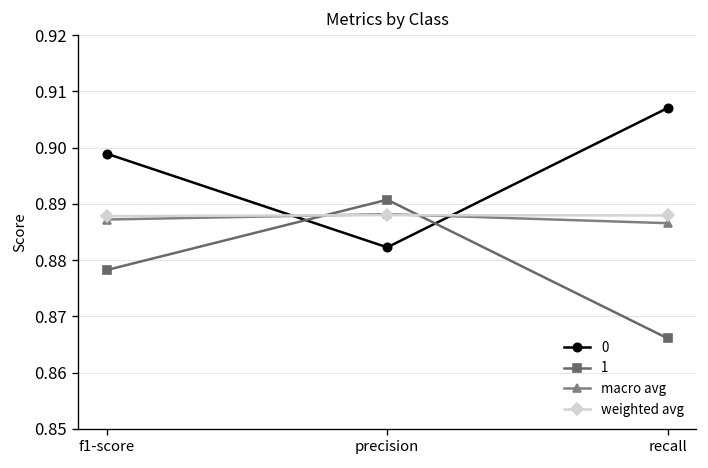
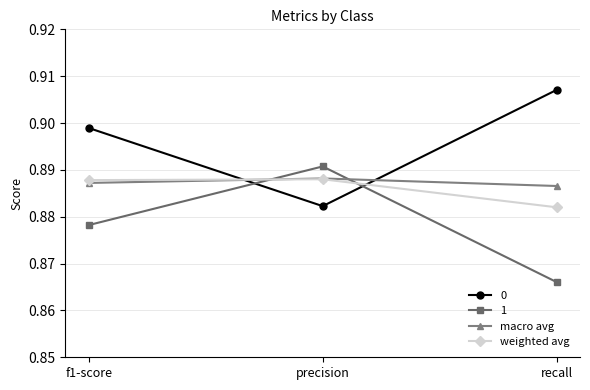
  {
    "0": {
      "f1-score": 0.899,
      "precision": 0.882,
      "recall": 0.907
    },
    "weighted avg": {
      "f1-score": 0.888,
-     "recall": 0.888
+     "recall": 0.882
    }
  }
